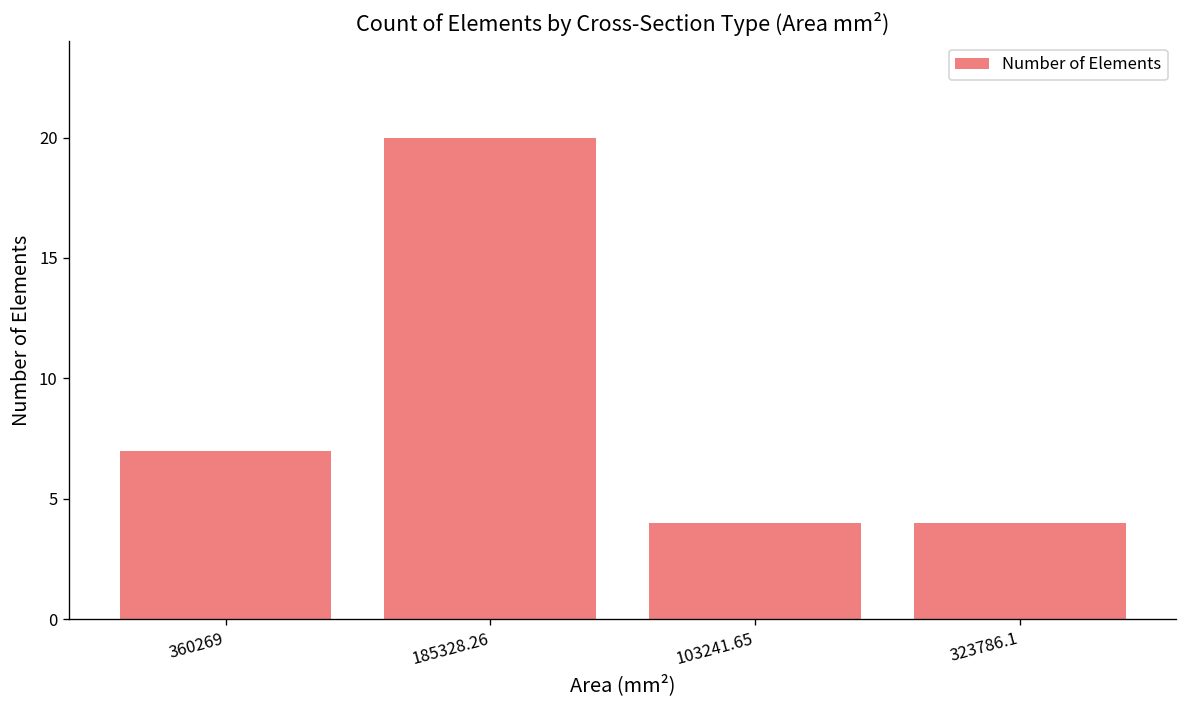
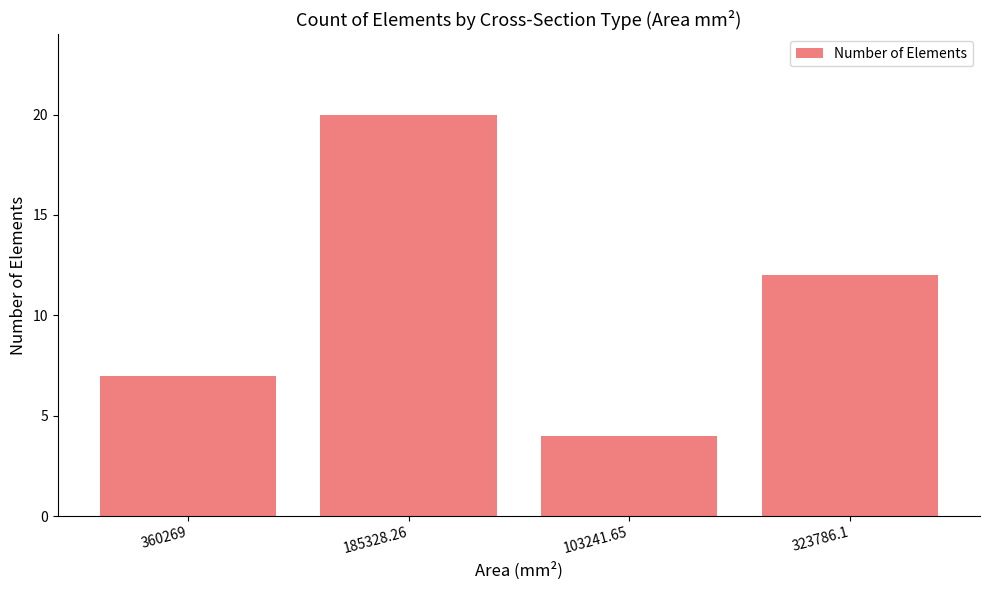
  {
    "360269": 7,
    "185328.26": 20,
    "103241.65": 4,
-   "323786.1": 4
+   "323786.1": 12
  }
